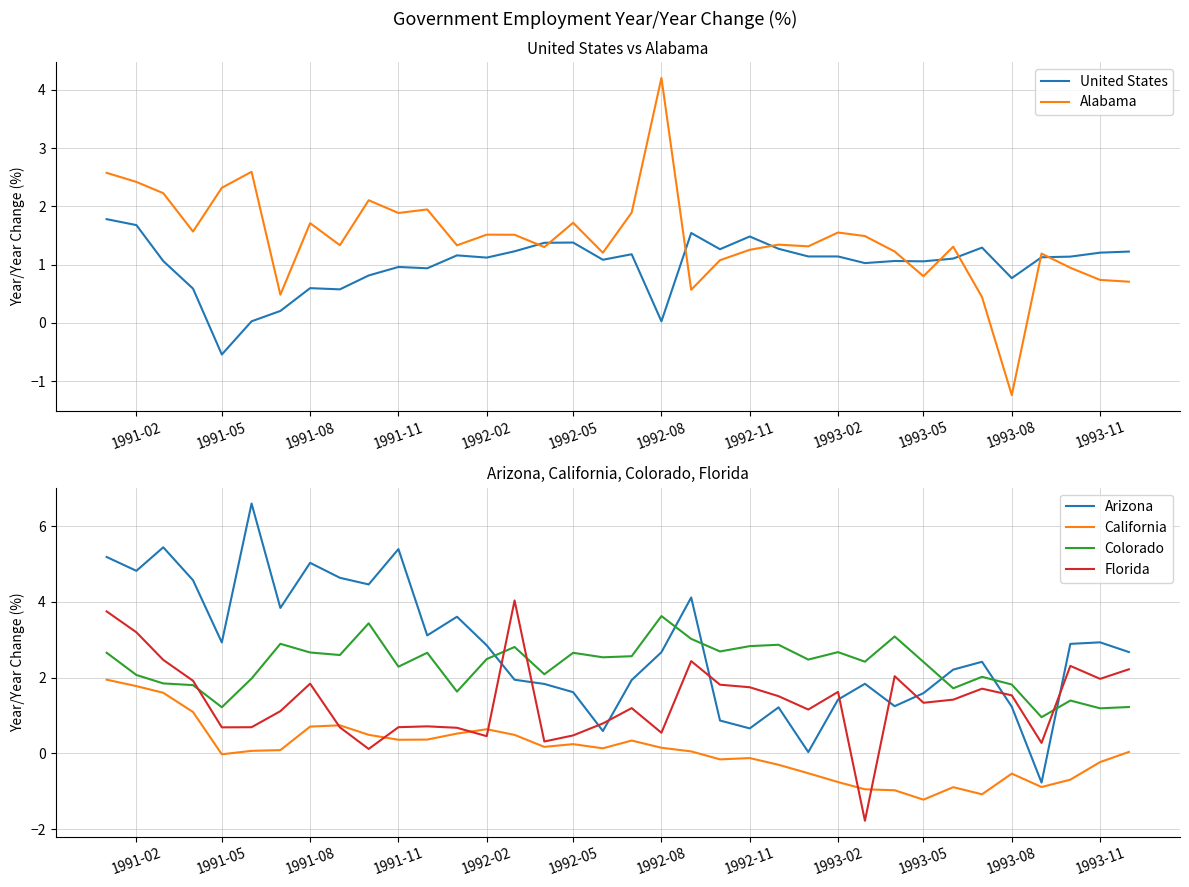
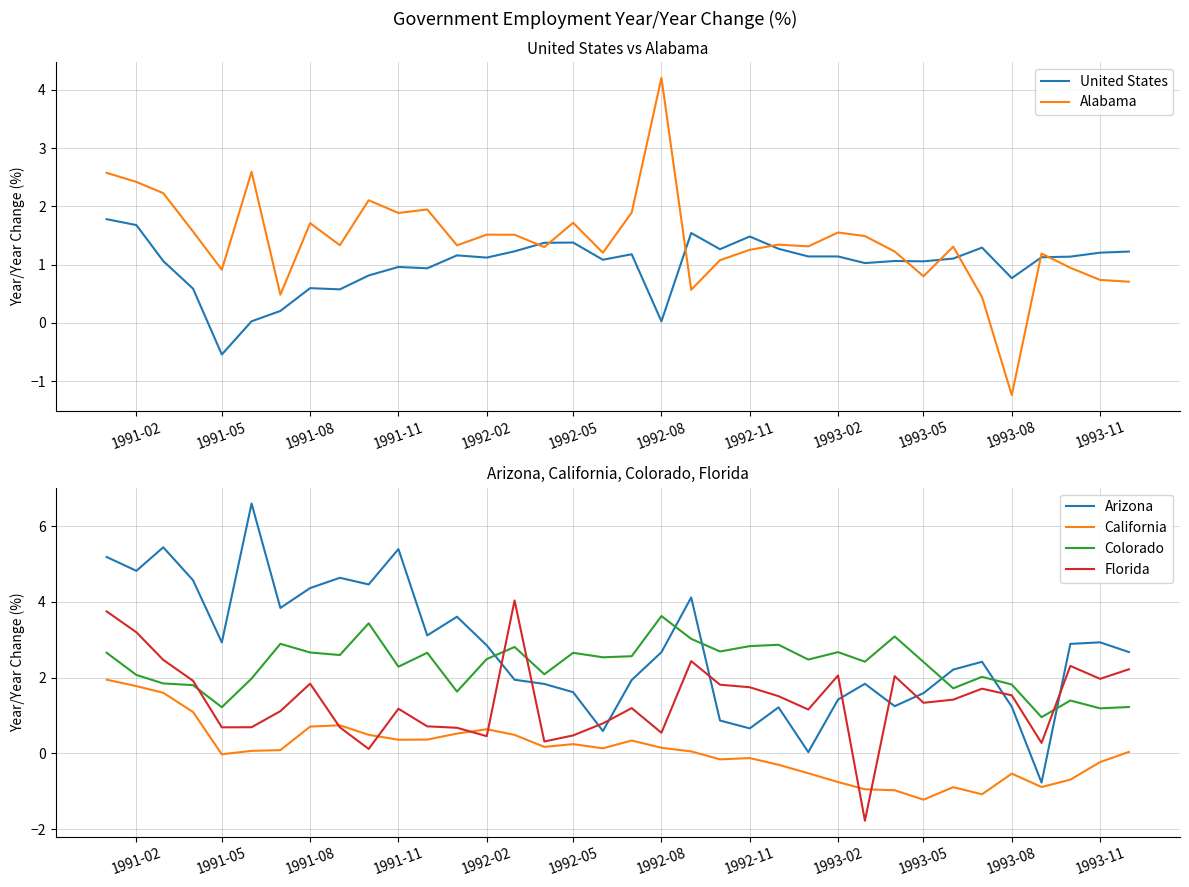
  {
    "United States vs Alabama": {
      "United States": {
        "1991-02": 1.7,
        "1991-05": -0.5,
        "1991-08": 0.6,
        "1991-11": 1.0,
        "1992-02": 1.1,
        "1992-05": 1.4,
        "1992-08": 0.0,
        "1992-11": 1.5,
        "1993-02": 1.1,
        "1993-05": 1.1,
        "1993-08": 0.8,
        "1993-11": 1.2
      },
      "Alabama": {
        "1991-02": 2.4,
-       "1991-05": 2.3,
+       "1991-05": 0.9,
        "1991-08": 1.7,
        "1991-11": 1.9,
        "1992-02": 1.5,
        "1992-05": 1.7,
        "1992-08": 4.2,
        "1992-11": 1.3,
        "1993-02": 1.6,
        "1993-05": 0.8,
        "1993-08": -1.2,
        "1993-11": 0.7
      }
    },
    "Arizona, California, Colorado, Florida": {
      "Arizona": {
        "1991-02": 4.8,
        "1991-05": 2.9,
-       "1991-08": 5.0,
+       "1991-08": 4.4,
        "1991-11": 5.4,
        "1992-02": 2.9,
        "1992-05": 1.6,
        "1992-08": 2.7,
        "1992-11": 0.7,
        "1993-02": 1.4,
        "1993-05": 1.6,
        "1993-08": 1.2,
        "1993-11": 2.9
      },
      "California": {
        "1991-02": 1.8,
        "1991-05": 0.0,
        "1991-08": 0.7,
        "1991-11": 0.4,
        "1992-02": 0.6,
        "1992-05": 0.2,
        "1992-08": 0.1,
        "1992-11": -0.1,
        "1993-02": -0.8,
        "1993-05": -1.2,
        "1993-08": -0.5,
        "1993-11": -0.2
      },
      "Colorado": {
        "1991-02": 2.1,
        "1991-05": 1.2,
        "1991-08": 2.7,
        "1991-11": 2.3,
        "1992-02": 2.5,
        "1992-05": 2.7,
        "1992-08": 3.6,
        "1992-11": 2.8,
        "1993-02": 2.7,
        "1993-05": 2.4,
        "1993-08": 1.8,
        "1993-11": 1.2
      },
      "Florida": {
        "1991-02": 3.2,
        "1991-05": 0.7,
        "1991-08": 1.8,
-       "1991-11": 0.7,
+       "1991-11": 1.2,
        "1992-02": 0.5,
        "1992-05": 0.5,
        "1992-08": 0.5,
        "1992-11": 1.7,
-       "1993-02": 1.6,
+       "1993-02": 2.1,
        "1993-05": 1.3,
        "1993-08": 1.5,
        "1993-11": 2.0
      }
    }
  }
